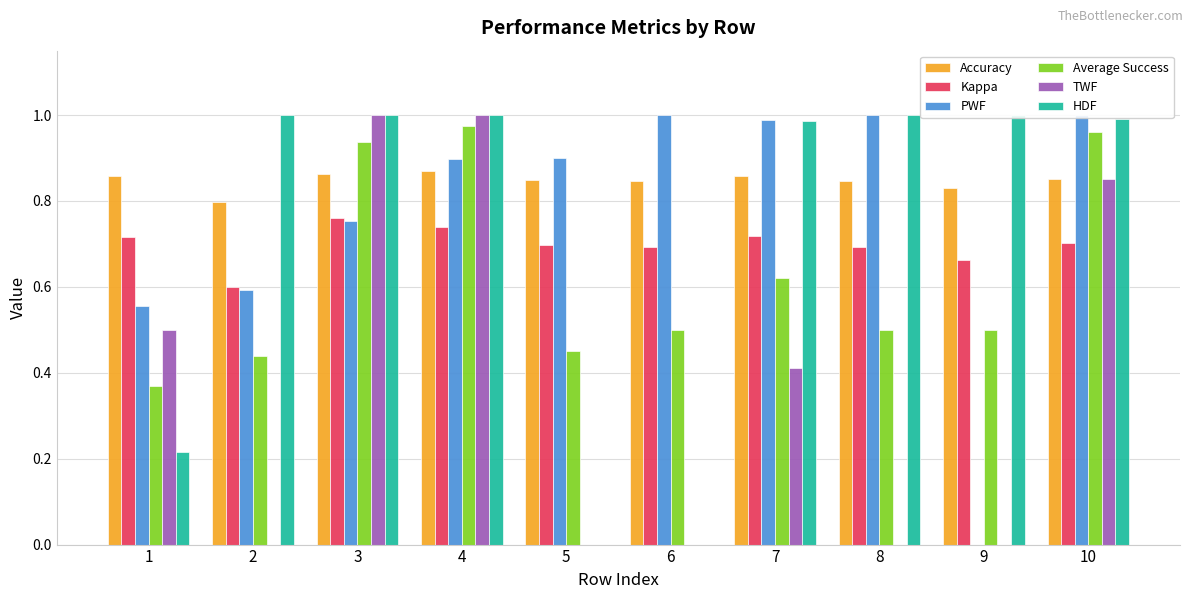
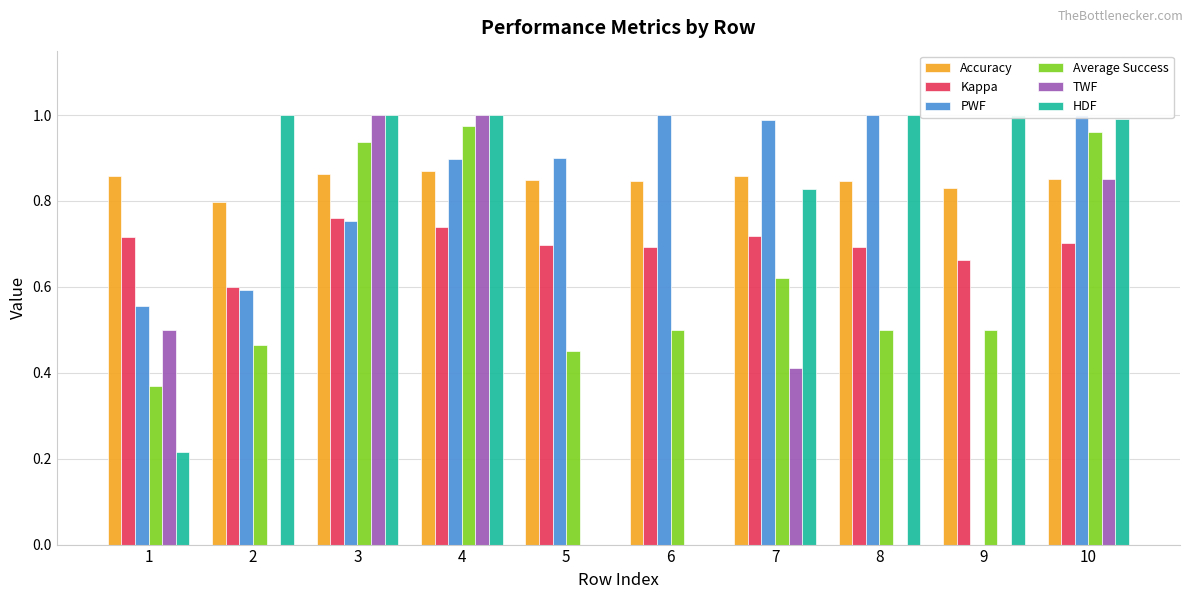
  {
    "Accuracy": {
      "1": 0.86,
      "2": 0.80,
      "3": 0.86,
      "4": 0.87,
      "5": 0.85,
      "6": 0.85,
      "7": 0.86,
      "8": 0.85,
      "9": 0.83,
      "10": 0.85
    },
    "Kappa": {
      "1": 0.72,
      "2": 0.60,
      "3": 0.76,
      "4": 0.74,
      "5": 0.70,
      "6": 0.69,
      "7": 0.72,
      "8": 0.69,
      "9": 0.66,
      "10": 0.70
    },
    "PWF": {
      "1": 0.56,
      "2": 0.59,
      "3": 0.75,
      "4": 0.90,
      "5": 0.90,
      "6": 1.00,
      "7": 0.99,
      "8": 1.00,
      "9": 0.00
    },
    "Average Success": {
      "1": 0.37,
-     "2": 0.44,
+     "2": 0.47,
      "3": 0.94,
      "4": 0.97,
      "5": 0.45,
      "6": 0.50,
      "7": 0.62,
      "8": 0.50,
      "9": 0.50,
      "10": 0.96
    },
    "TWF": {
      "1": 0.50,
      "2": 0.00,
      "3": 1.00,
      "4": 1.00,
      "5": 0.00,
      "6": 0.00,
      "7": 0.41,
      "8": 0.00,
      "9": 0.00,
      "10": 0.85
    },
    "HDF": {
      "1": 0.22,
      "2": 1.00,
      "3": 1.00,
      "4": 1.00,
      "5": 0.00,
      "6": 0.00,
-     "7": 0.99,
+     "7": 0.83,
      "8": 1.00,
      "10": 0.99
    }
  }
